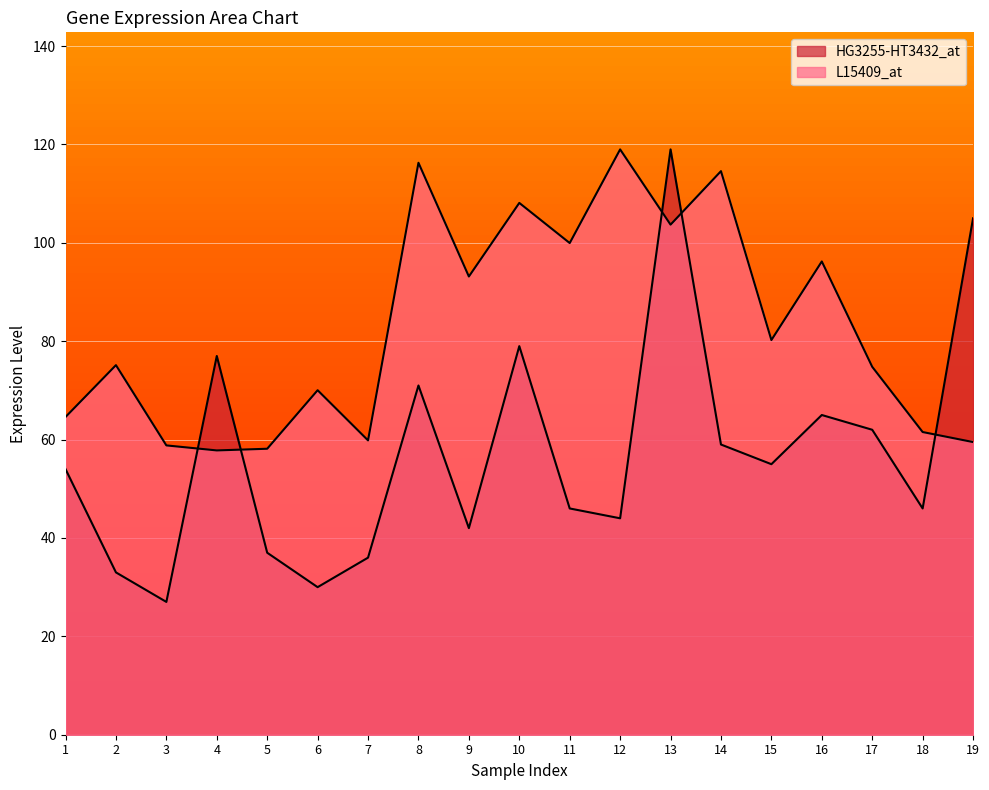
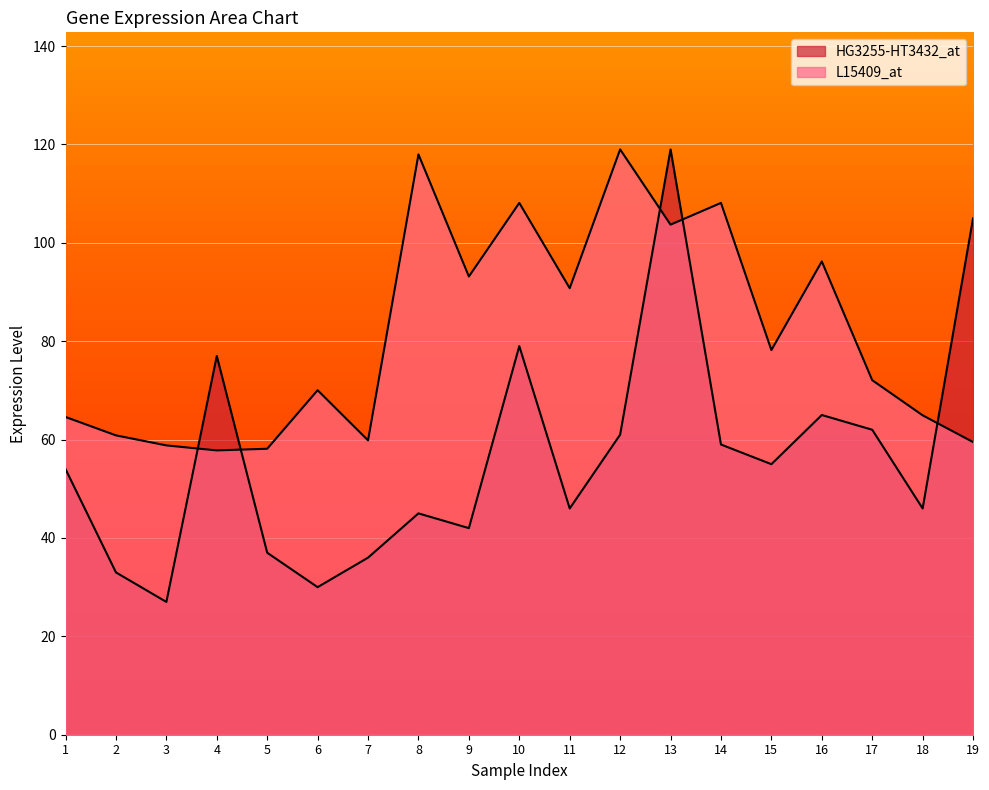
  {
    "HG3255-HT3432_at": {
      "1": 54,
      "2": 33,
      "3": 27,
      "4": 77,
      "5": 37,
      "6": 30,
      "7": 36,
-     "8": 71,
+     "8": 45,
      "9": 42,
      "10": 79,
      "11": 46,
-     "12": 44,
+     "12": 61,
      "13": 119,
      "14": 59,
      "15": 55,
      "16": 65,
      "17": 62,
      "18": 46,
      "19": 105
    },
    "L15409_at": {
      "1": 65,
-     "2": 75,
+     "2": 61,
      "3": 59,
      "4": 58,
      "5": 58,
      "6": 70,
      "7": 60,
-     "8": 116,
+     "8": 118,
      "9": 93,
      "10": 108,
-     "11": 100,
+     "11": 91,
      "12": 119,
      "13": 104,
-     "14": 115,
-     "15": 80,
+     "14": 108,
+     "15": 78,
      "16": 96,
-     "17": 75,
-     "18": 62,
+     "17": 72,
+     "18": 65,
      "19": 60
    }
  }
